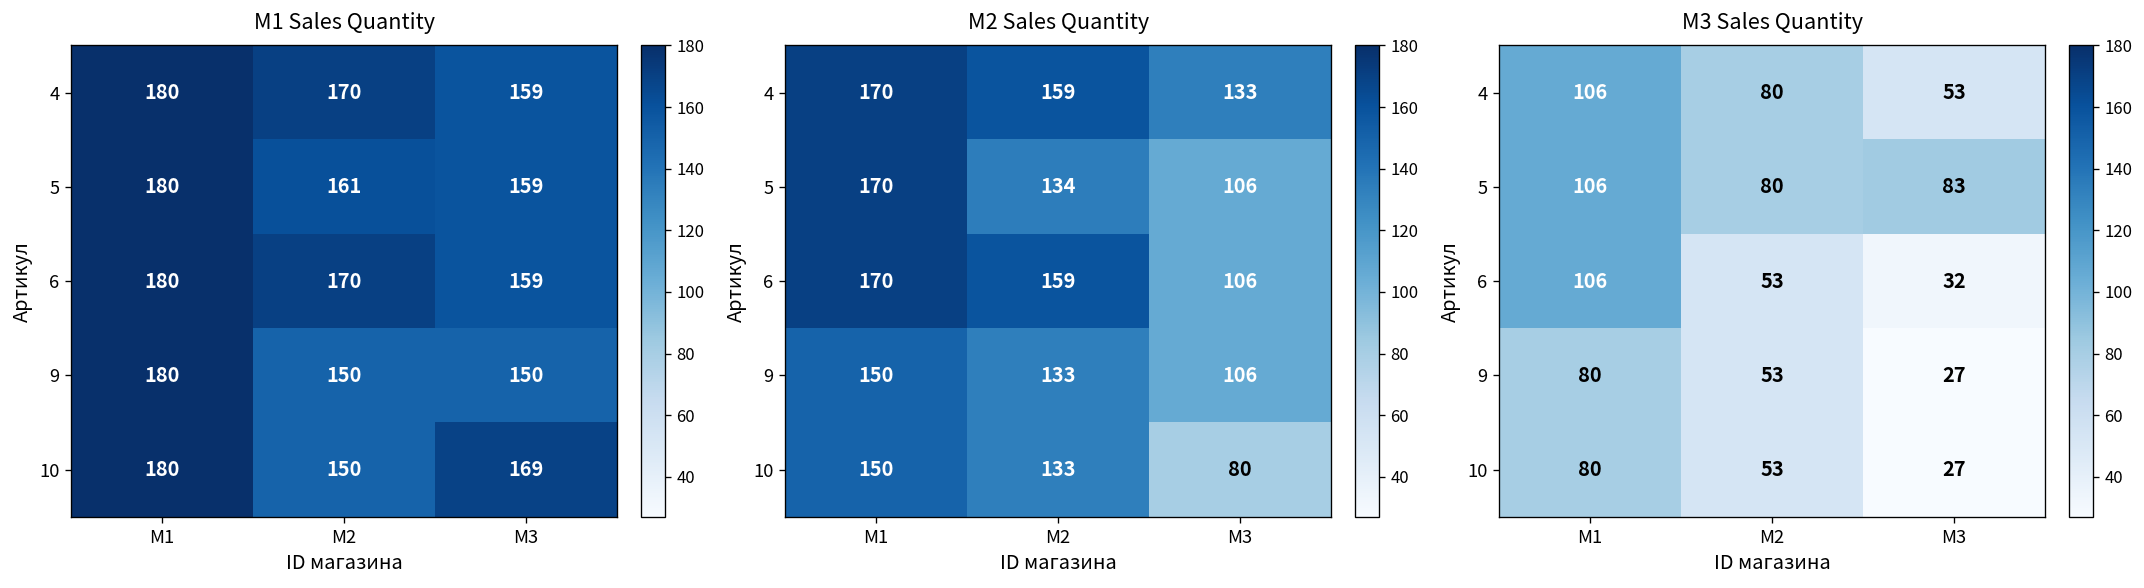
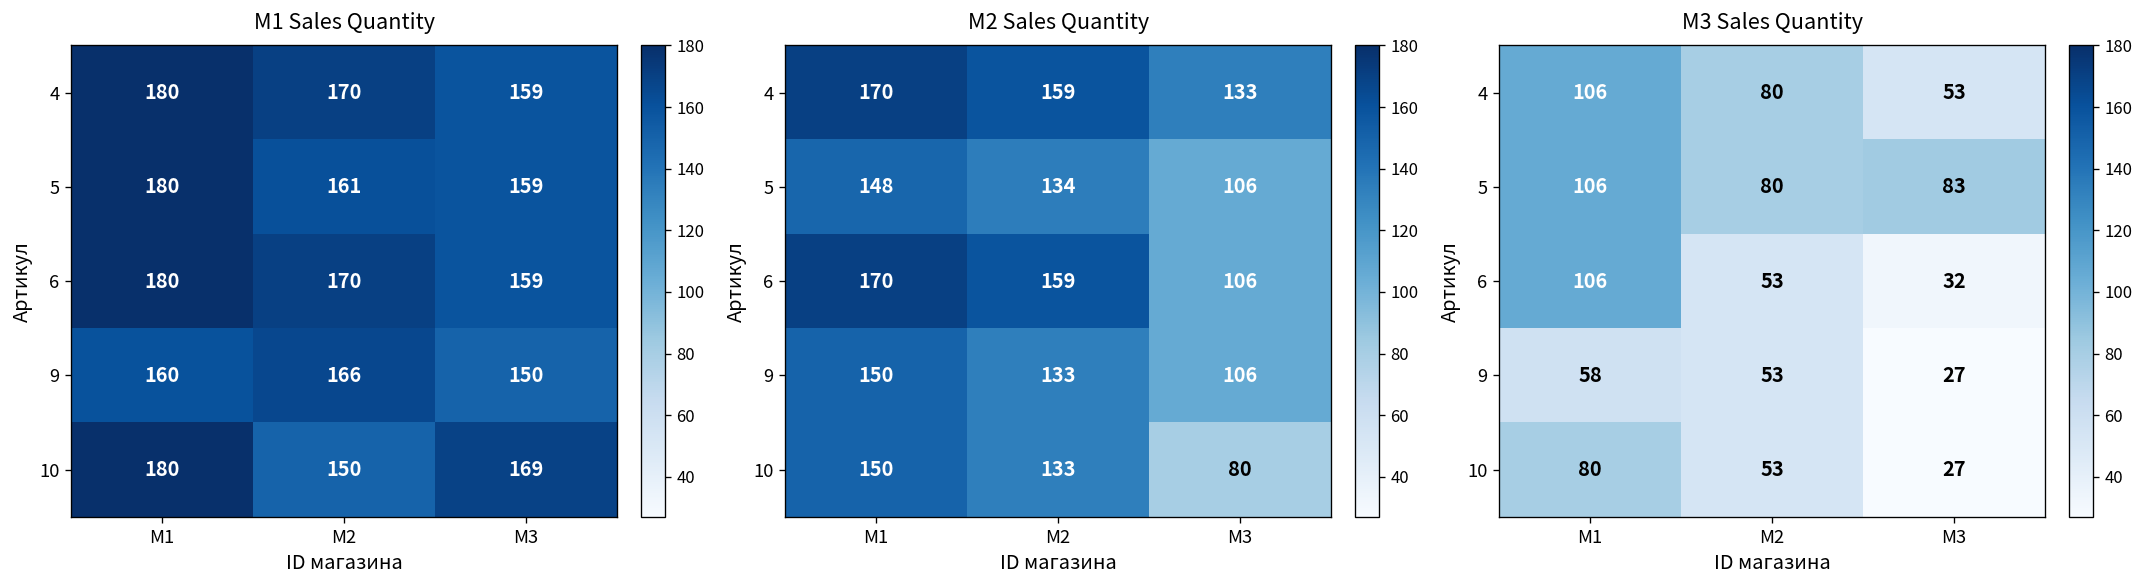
  {
    "M1 Sales Quantity": {
      "4": {
        "M1": 180,
        "M2": 170,
        "M3": 159
      },
      "5": {
        "M1": 180,
        "M2": 161,
        "M3": 159
      },
      "6": {
        "M1": 180,
        "M2": 170,
        "M3": 159
      },
      "9": {
-       "M1": 180,
-       "M2": 150,
+       "M1": 160,
+       "M2": 166,
        "M3": 150
      },
      "10": {
        "M1": 180,
        "M2": 150,
        "M3": 169
      }
    },
    "M2 Sales Quantity": {
      "4": {
        "M1": 170,
        "M2": 159,
        "M3": 133
      },
      "5": {
-       "M1": 170,
+       "M1": 148,
        "M2": 134,
        "M3": 106
      },
      "6": {
        "M1": 170,
        "M2": 159,
        "M3": 106
      },
      "9": {
        "M1": 150,
        "M2": 133,
        "M3": 106
      },
      "10": {
        "M1": 150,
        "M2": 133,
        "M3": 80
      }
    },
    "M3 Sales Quantity": {
      "4": {
        "M1": 106,
        "M2": 80,
        "M3": 53
      },
      "5": {
        "M1": 106,
        "M2": 80,
        "M3": 83
      },
      "6": {
        "M1": 106,
        "M2": 53,
        "M3": 32
      },
      "9": {
-       "M1": 80,
+       "M1": 58,
        "M2": 53,
        "M3": 27
      },
      "10": {
        "M1": 80,
        "M2": 53,
        "M3": 27
      }
    }
  }
